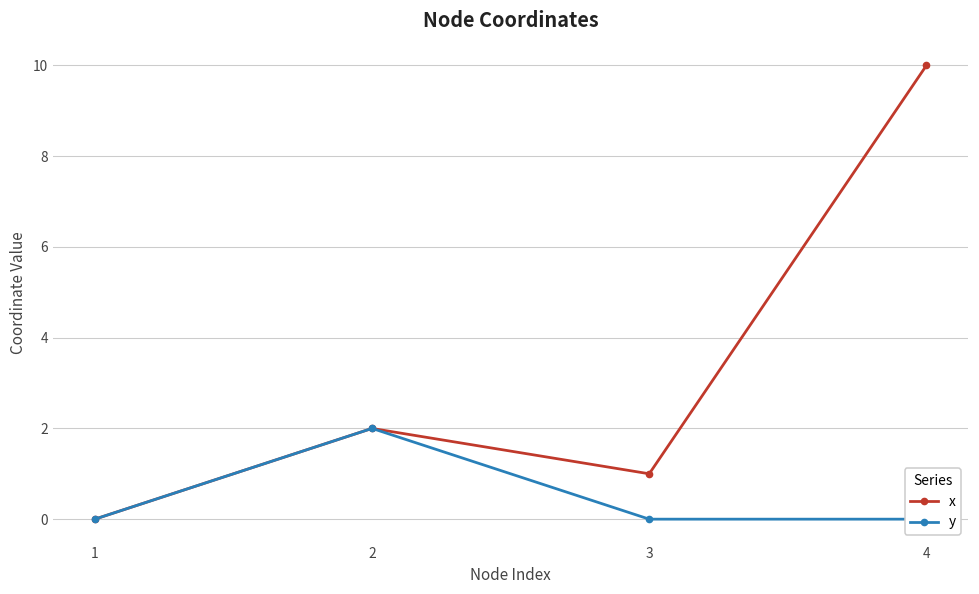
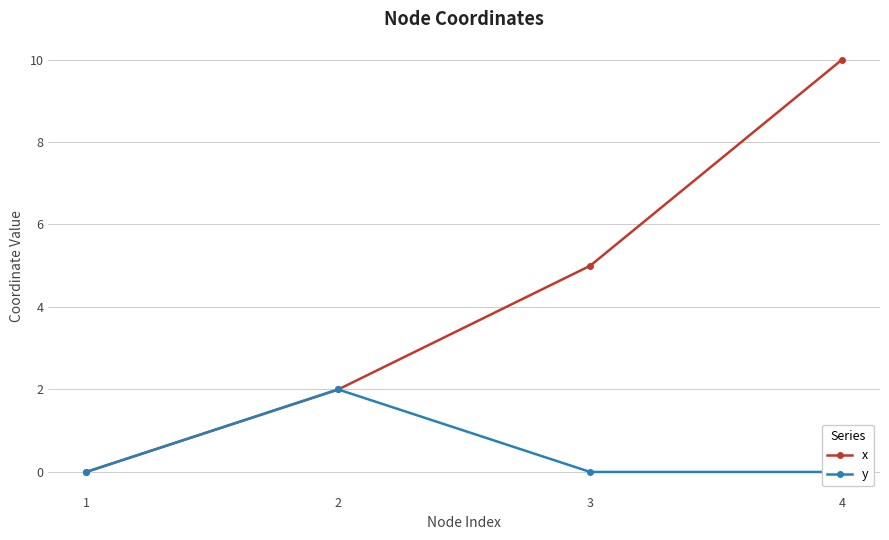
  {
    "x": {
-     "3": 1,
+     "3": 5,
      "4": 10
    },
    "y": {
      "3": 0
    }
  }
